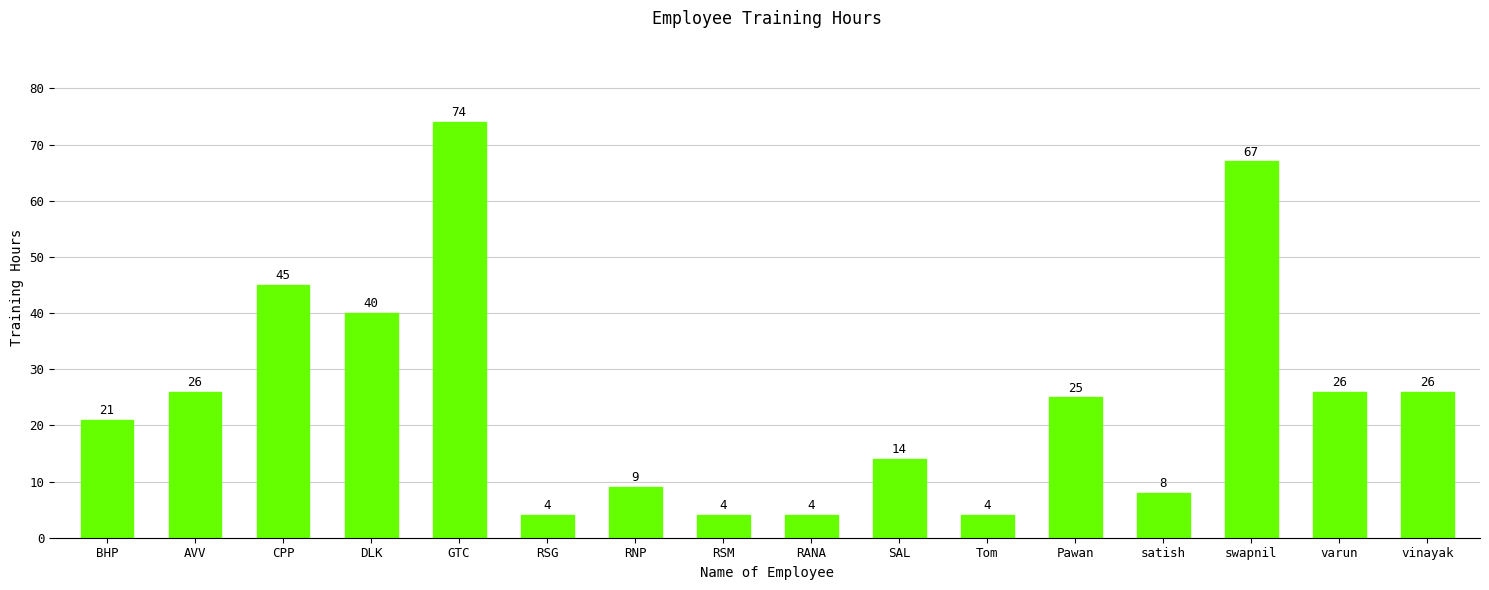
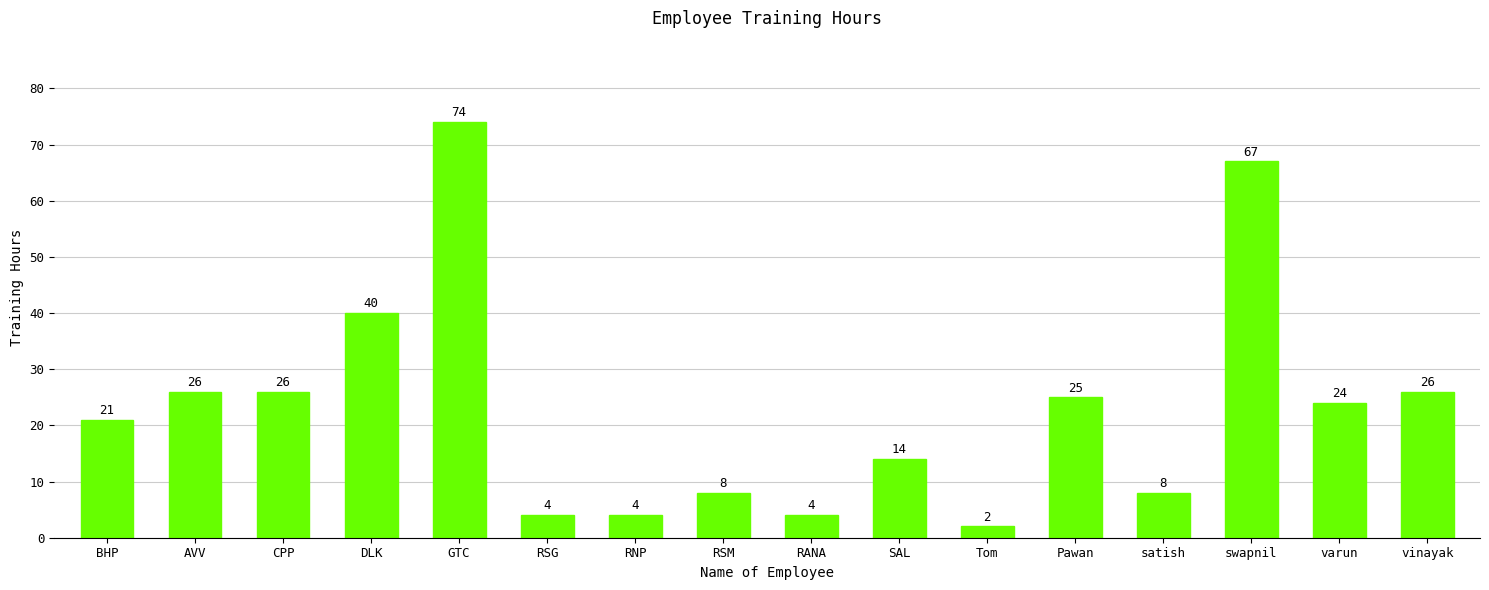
  {
    "BHP": 21,
    "AVV": 26,
-   "CPP": 45,
+   "CPP": 26,
    "DLK": 40,
    "GTC": 74,
    "RSG": 4,
-   "RNP": 9,
-   "RSM": 4,
+   "RNP": 4,
+   "RSM": 8,
    "RANA": 4,
    "SAL": 14,
-   "Tom": 4,
+   "Tom": 2,
    "Pawan": 25,
    "satish": 8,
    "swapnil": 67,
-   "varun": 26,
+   "varun": 24,
    "vinayak": 26
  }
